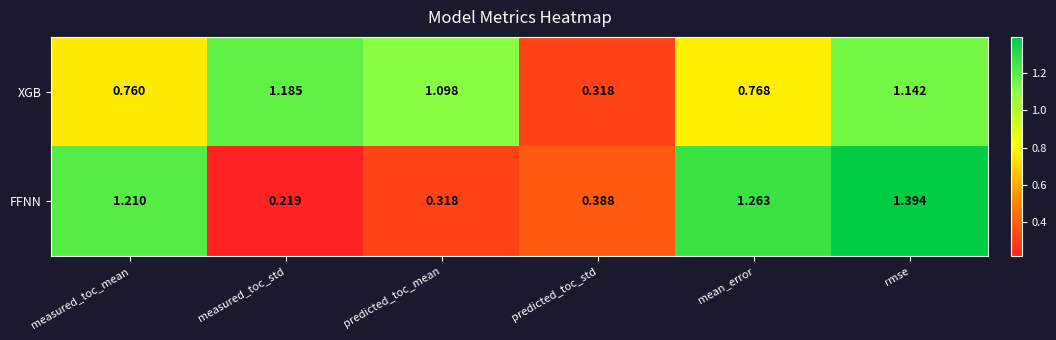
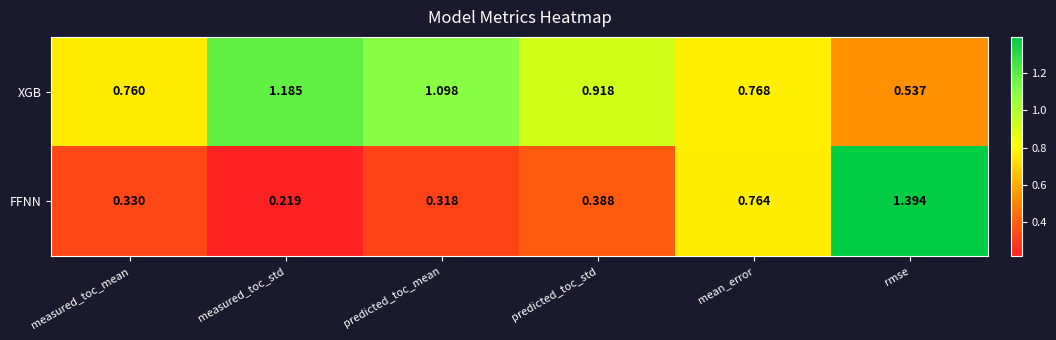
  {
    "XGB": {
      "measured_toc_mean": 0.760,
      "measured_toc_std": 1.185,
      "predicted_toc_mean": 1.098,
-     "predicted_toc_std": 0.318,
+     "predicted_toc_std": 0.918,
      "mean_error": 0.768,
-     "rmse": 1.142
+     "rmse": 0.537
    },
    "FFNN": {
-     "measured_toc_mean": 1.210,
+     "measured_toc_mean": 0.330,
      "measured_toc_std": 0.219,
      "predicted_toc_mean": 0.318,
      "predicted_toc_std": 0.388,
-     "mean_error": 1.263,
+     "mean_error": 0.764,
      "rmse": 1.394
    }
  }
